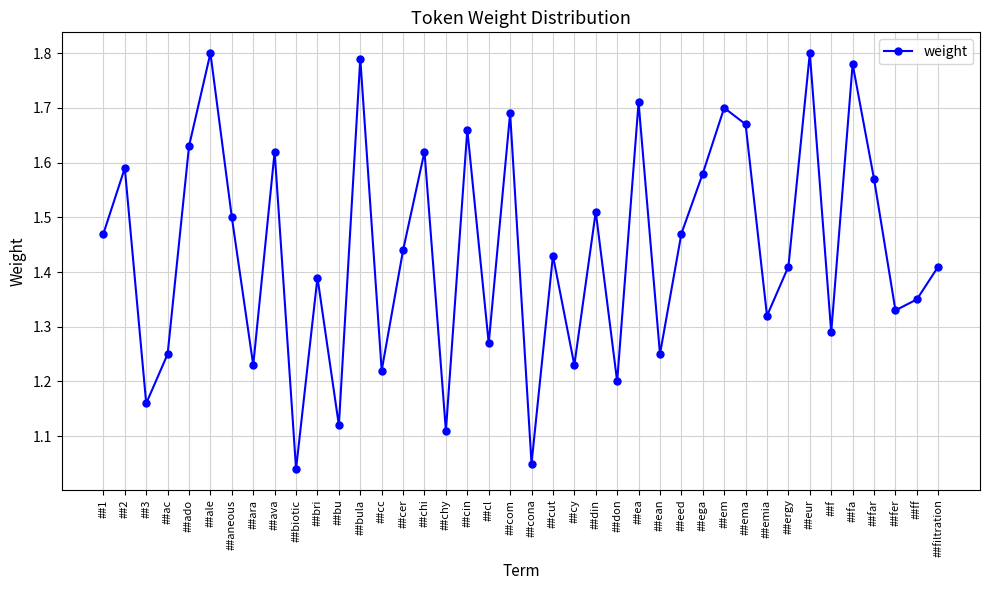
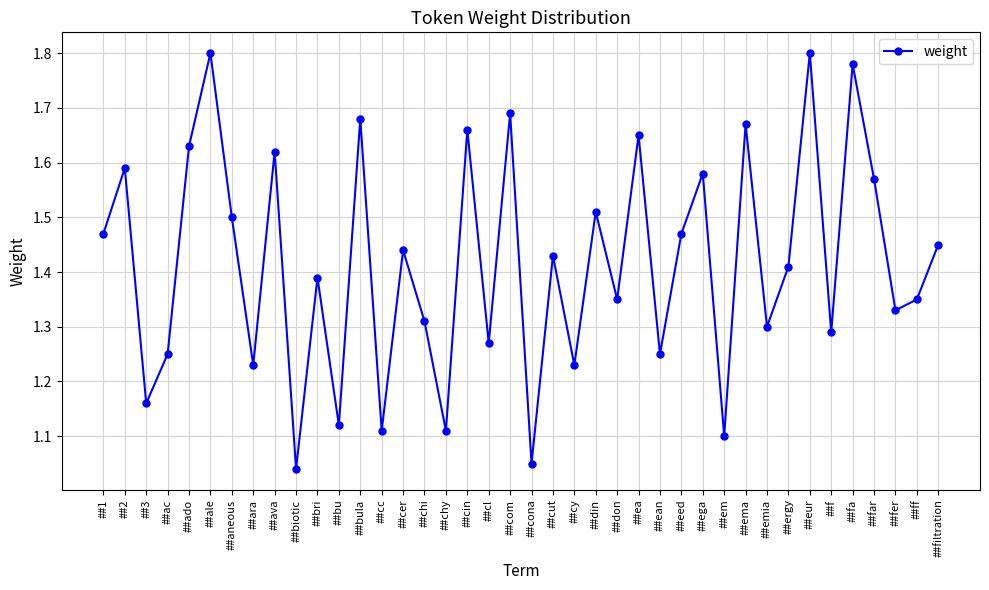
  {
    "##1": 1.47,
    "##2": 1.59,
    "##3": 1.16,
    "##ac": 1.25,
    "##ado": 1.63,
    "##ale": 1.80,
    "##aneous": 1.50,
    "##ara": 1.23,
    "##ava": 1.62,
    "##biotic": 1.04,
    "##bri": 1.39,
    "##bu": 1.12,
-   "##bula": 1.79,
-   "##cc": 1.22,
+   "##bula": 1.68,
+   "##cc": 1.11,
    "##cer": 1.44,
-   "##chi": 1.62,
+   "##chi": 1.31,
    "##chy": 1.11,
    "##cin": 1.66,
    "##cl": 1.27,
    "##com": 1.69,
    "##cona": 1.05,
    "##cut": 1.43,
    "##cy": 1.23,
    "##din": 1.51,
-   "##don": 1.20,
-   "##ea": 1.71,
+   "##don": 1.35,
+   "##ea": 1.65,
    "##ean": 1.25,
    "##eed": 1.47,
    "##ega": 1.58,
-   "##em": 1.7,
+   "##em": 1.1,
    "##ema": 1.67,
-   "##emia": 1.32,
+   "##emia": 1.30,
    "##ergy": 1.41,
    "##eur": 1.80,
    "##f": 1.29,
    "##fa": 1.78,
    "##far": 1.57,
    "##fer": 1.33,
    "##ff": 1.35,
-   "##filtration": 1.41
+   "##filtration": 1.45
  }
